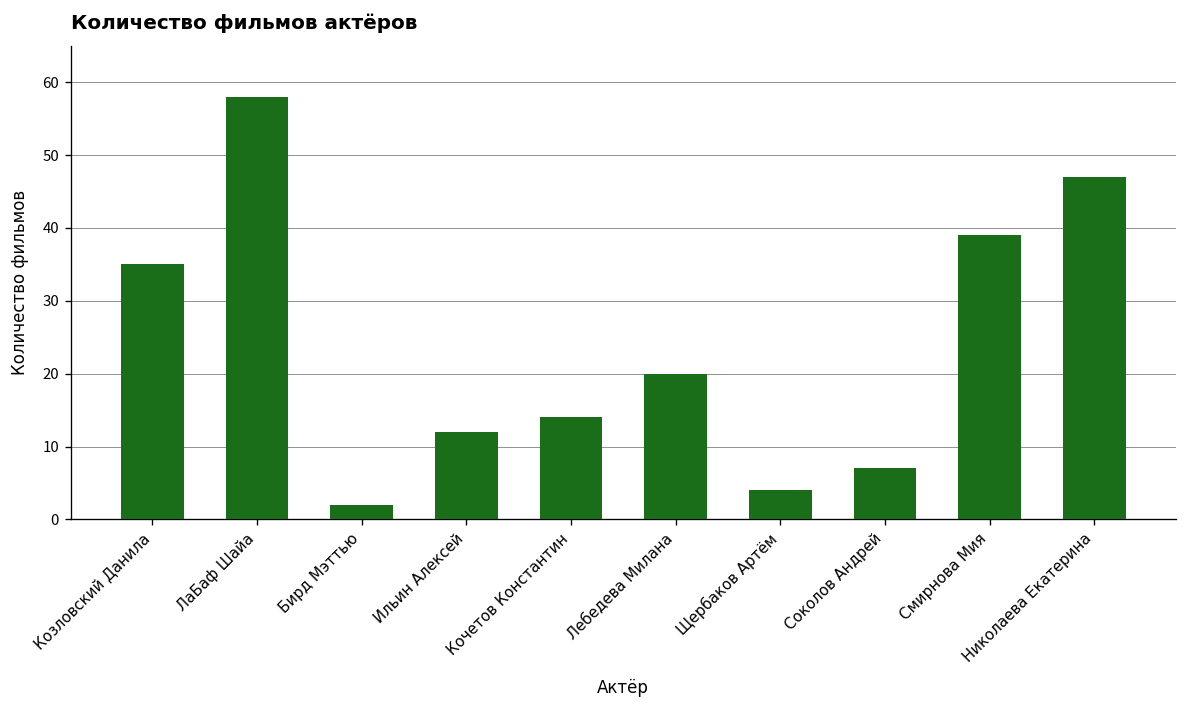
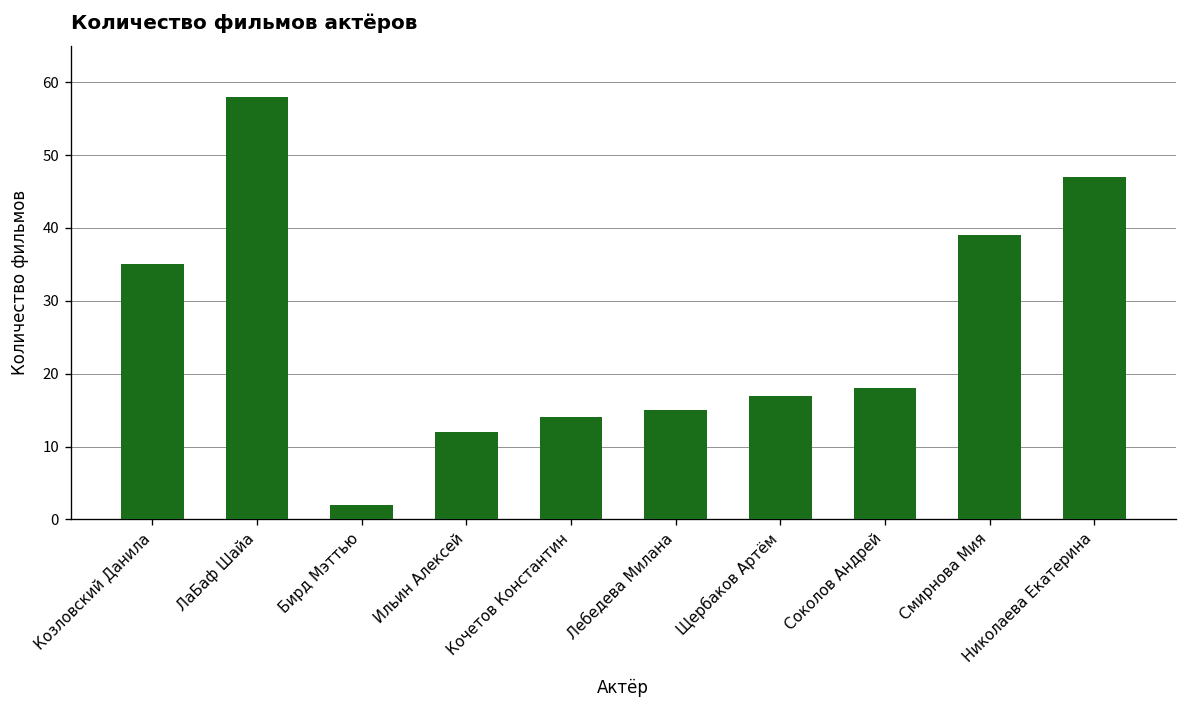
  {
    "Козловский Данила": 35,
    "ЛаБаф Шайа": 58,
    "Бирд Мэттью": 2,
    "Ильин Алексей": 12,
    "Кочетов Константин": 14,
-   "Лебедева Милана": 20,
-   "Щербаков Артём": 4,
-   "Соколов Андрей": 7,
+   "Лебедева Милана": 15,
+   "Щербаков Артём": 17,
+   "Соколов Андрей": 18,
    "Смирнова Мия": 39,
    "Николаева Екатерина": 47
  }
